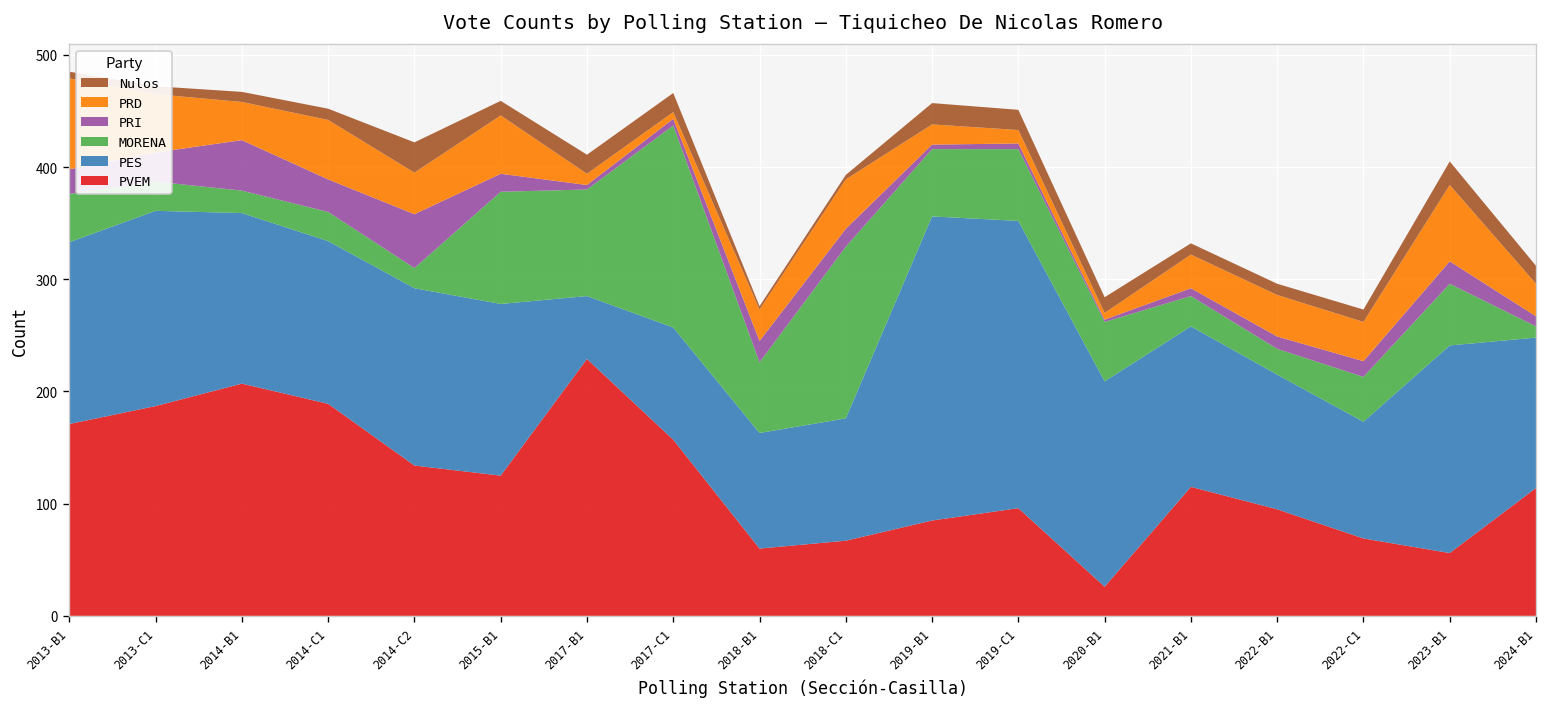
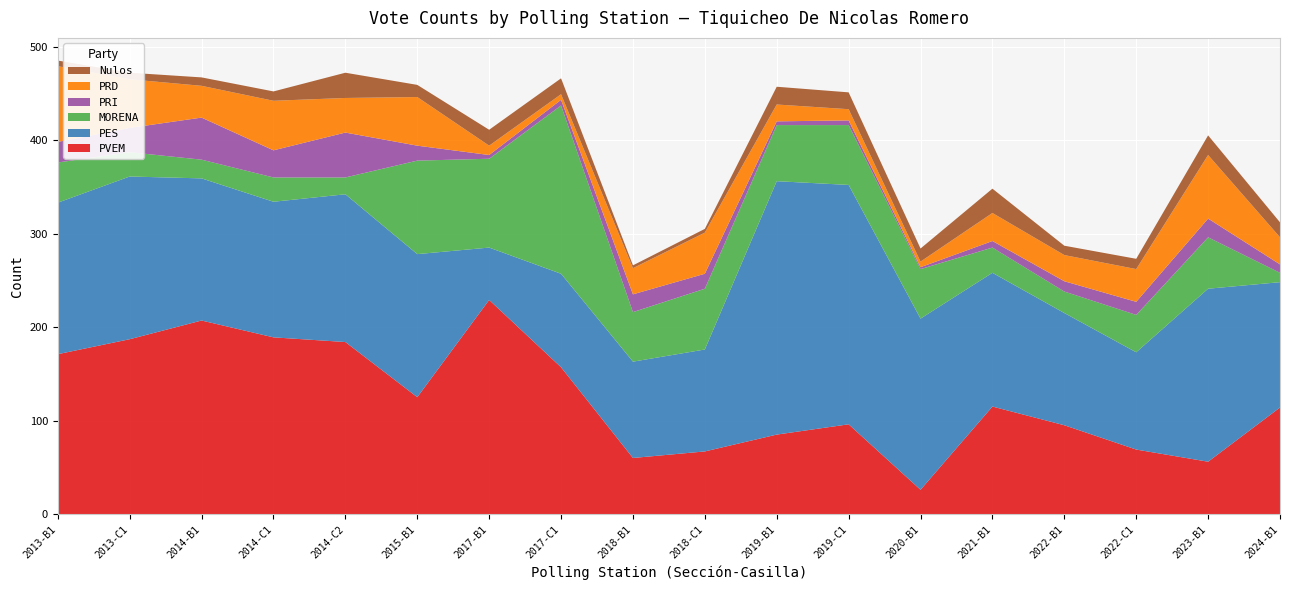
  {
    "PVEM": {
      "2013-B1": 170,
      "2013-C1": 190,
      "2014-B1": 210,
      "2014-C1": 190,
-     "2014-C2": 130,
+     "2014-C2": 180,
      "2015-B1": 130,
      "2017-B1": 230,
      "2017-C1": 160,
      "2018-B1": 60,
      "2018-C1": 70,
      "2019-B1": 90,
      "2019-C1": 100,
      "2020-B1": 30,
      "2021-B1": 120,
      "2022-B1": 100,
      "2022-C1": 70,
      "2023-B1": 60,
      "2024-B1": 110
    },
    "PES": {
      "2013-B1": 160,
      "2013-C1": 170,
      "2014-B1": 150,
      "2014-C1": 150,
      "2014-C2": 160,
      "2015-B1": 150,
      "2017-B1": 60,
      "2017-C1": 100,
      "2018-B1": 100,
      "2018-C1": 110,
      "2019-B1": 270,
      "2019-C1": 260,
      "2020-B1": 180,
      "2021-B1": 140,
      "2022-B1": 120,
      "2022-C1": 100,
      "2023-B1": 190,
      "2024-B1": 130
    },
    "MORENA": {
      "2013-B1": 40,
      "2014-B1": 20,
      "2014-C1": 30,
      "2014-C2": 20,
      "2015-B1": 100,
      "2017-B1": 100,
      "2017-C1": 180,
-     "2018-B1": 60,
-     "2018-C1": 150,
+     "2018-B1": 50,
+     "2018-C1": 70,
      "2019-B1": 60,
      "2019-C1": 60,
      "2021-B1": 30,
      "2022-B1": 20,
      "2022-C1": 40,
      "2023-B1": 60,
      "2024-B1": 10
    },
    "PRI": {
      "2013-B1": 20,
      "2014-B1": 50,
      "2014-C1": 30,
      "2014-C2": 50,
      "2015-B1": 20,
      "2017-B1": 0,
      "2017-C1": 10,
      "2018-B1": 20,
      "2018-C1": 20,
      "2019-B1": 0,
      "2019-C1": 10,
      "2021-B1": 10,
      "2022-B1": 10,
      "2022-C1": 10,
      "2023-B1": 20,
      "2024-B1": 10
    },
    "PRD": {
      "2013-B1": 80,
      "2014-B1": 30,
      "2014-C1": 50,
      "2014-C2": 40,
      "2015-B1": 50,
      "2017-B1": 10,
      "2017-C1": 10,
      "2018-B1": 30,
      "2018-C1": 40,
      "2019-B1": 20,
      "2019-C1": 10,
      "2020-B1": 10,
      "2021-B1": 30,
-     "2022-B1": 40,
+     "2022-B1": 30,
      "2022-C1": 40,
      "2023-B1": 70,
      "2024-B1": 30
    },
    "Nulos": {
      "2013-B1": 10,
      "2014-B1": 10,
      "2014-C1": 10,
      "2014-C2": 30,
      "2015-B1": 10,
      "2017-B1": 20,
      "2017-C1": 20,
      "2018-B1": 0,
      "2018-C1": 0,
      "2019-B1": 20,
      "2019-C1": 20,
      "2020-B1": 10,
-     "2021-B1": 10,
+     "2021-B1": 30,
      "2022-B1": 10,
      "2022-C1": 10,
      "2023-B1": 20,
      "2024-B1": 20
    }
  }
